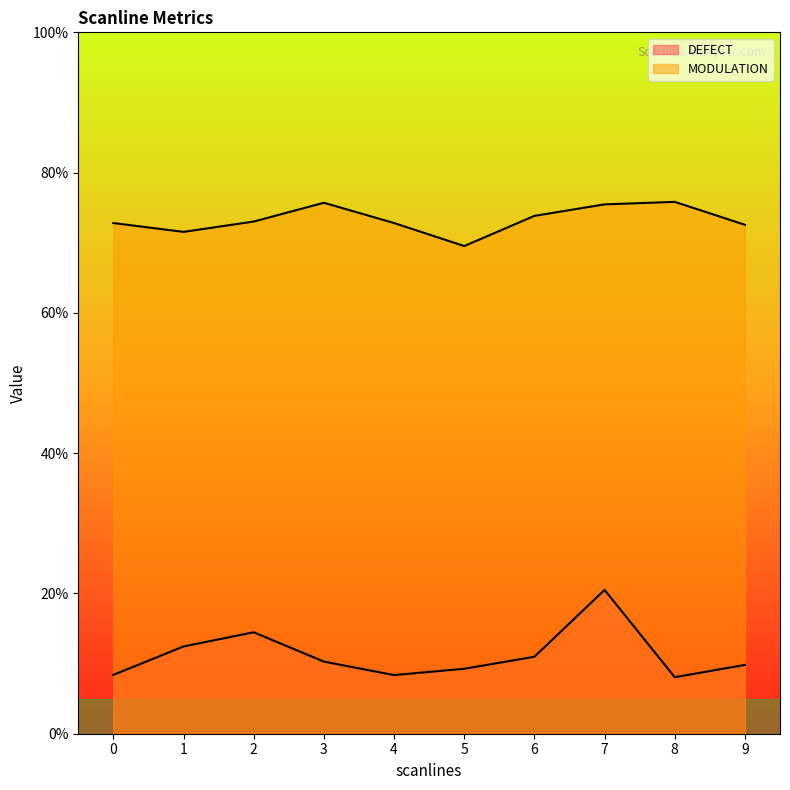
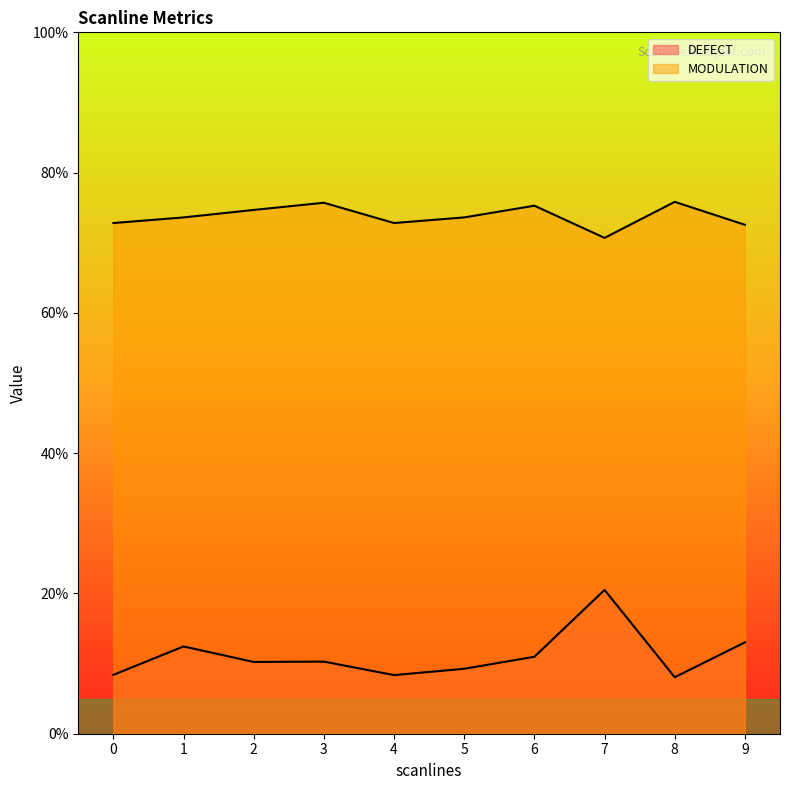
  {
    "DEFECT": {
      "0": "8%",
      "1": "12%",
-     "2": "14%",
+     "2": "10%",
      "3": "10%",
      "4": "8%",
      "5": "9%",
      "6": "11%",
      "7": "21%",
      "8": "8%",
-     "9": "10%"
+     "9": "13%"
    },
    "MODULATION": {
      "0": "73%",
-     "1": "72%",
-     "2": "73%",
+     "1": "74%",
+     "2": "75%",
      "3": "76%",
      "4": "73%",
-     "5": "70%",
-     "6": "74%",
-     "7": "75%",
+     "5": "74%",
+     "6": "75%",
+     "7": "71%",
      "8": "76%",
      "9": "73%"
    }
  }
